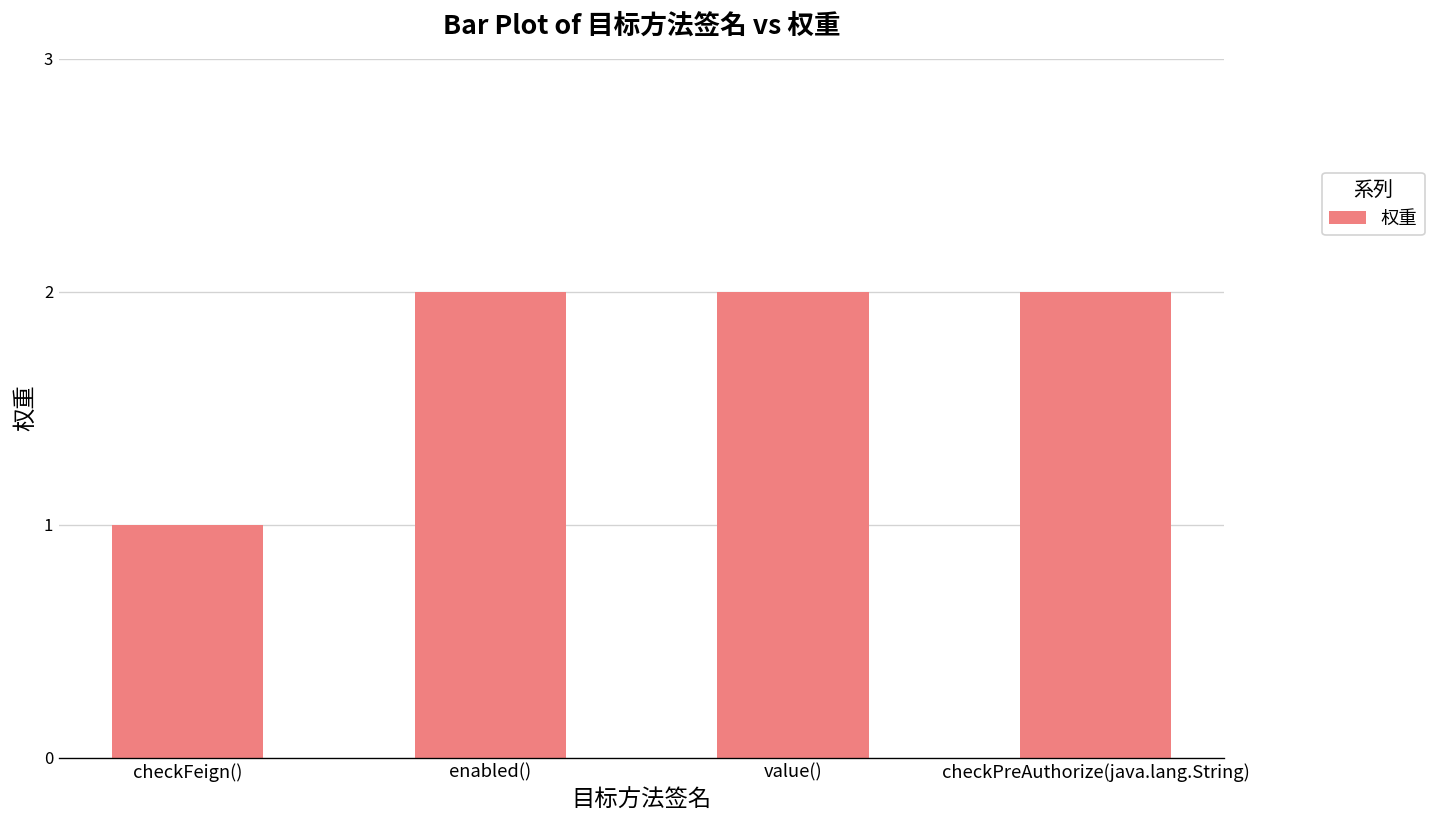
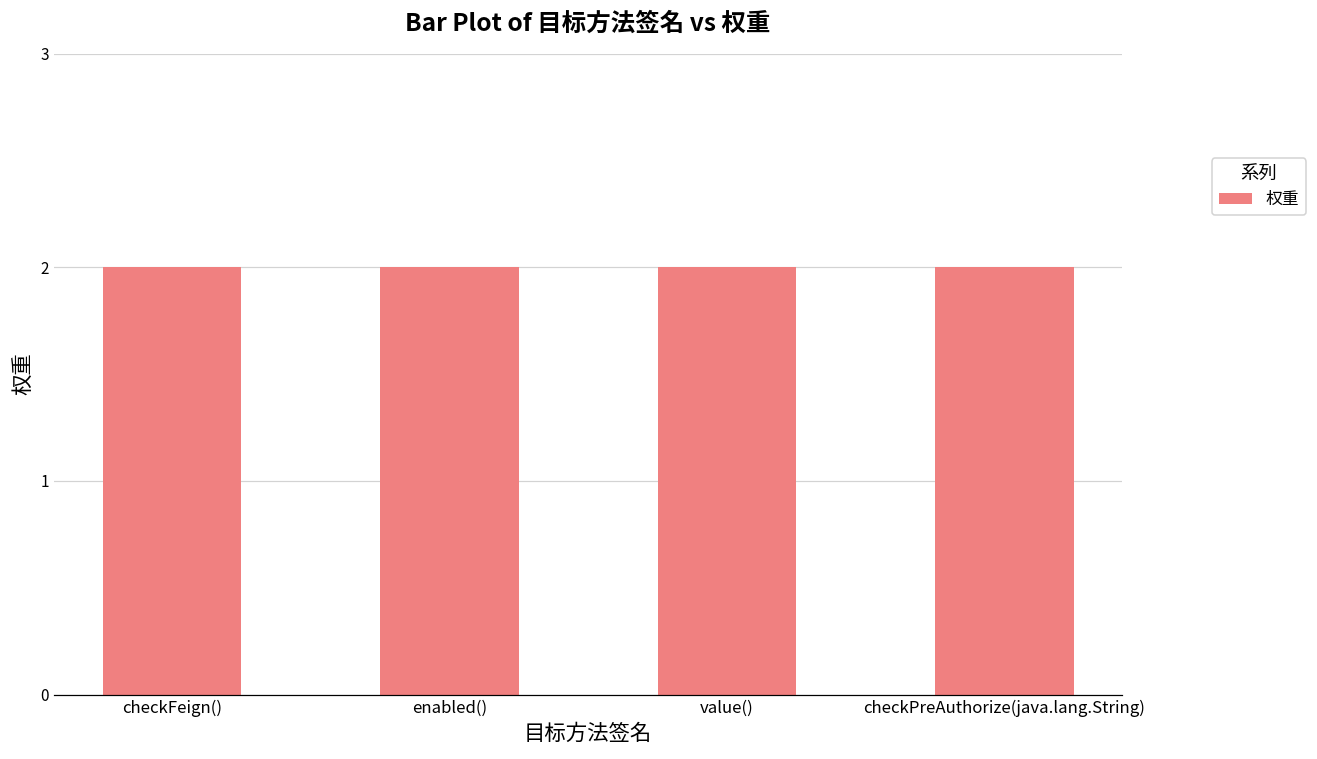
  {
-   "checkFeign()": 1,
+   "checkFeign()": 2,
    "enabled()": 2,
    "value()": 2,
    "checkPreAuthorize(java.lang.String)": 2
  }
